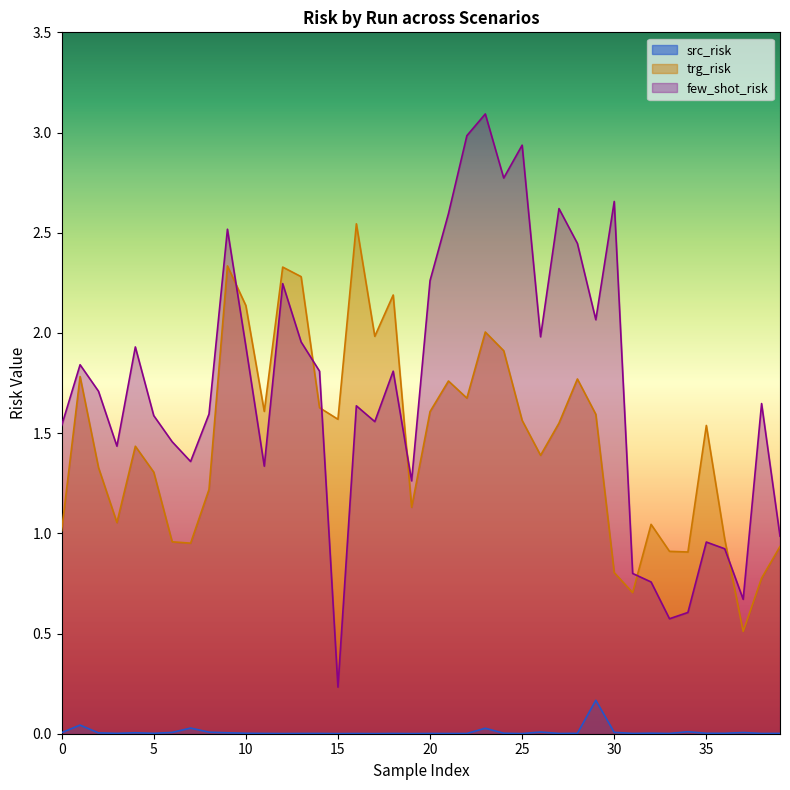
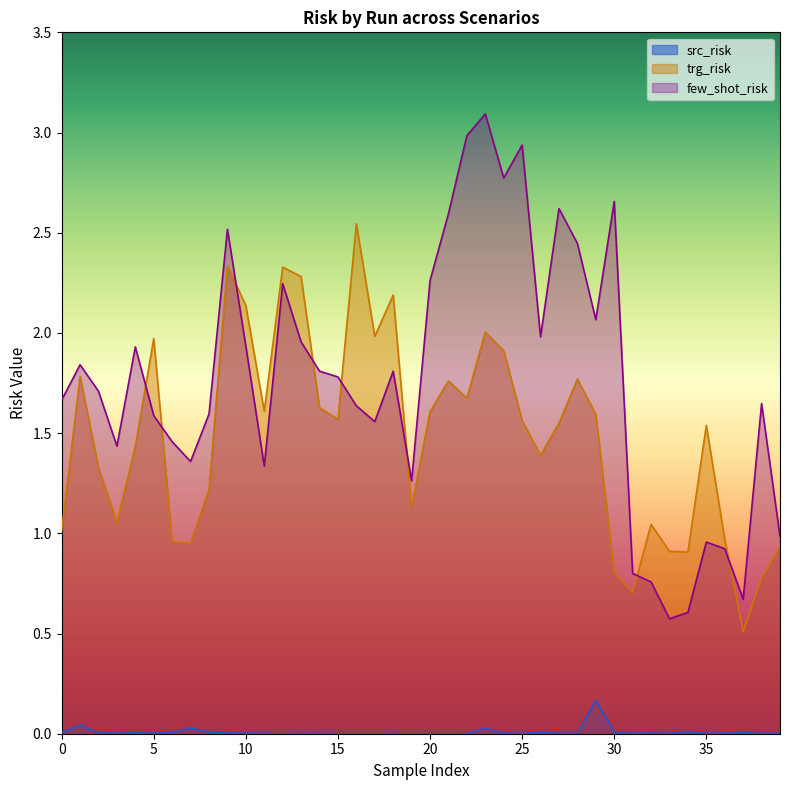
  {
    "src_risk": {
      "0": 0.01,
      "5": 0.00,
      "10": 0.00,
      "15": 0.00,
      "20": 0.00,
      "25": 0.00,
      "30": 0.01,
      "35": 0.00
    },
    "trg_risk": {
      "0": 1.01,
-     "5": 1.31,
+     "5": 1.97,
      "10": 2.14,
      "15": 1.57,
      "20": 1.61,
      "25": 1.56,
      "30": 0.80,
      "35": 1.54
    },
    "few_shot_risk": {
-     "0": 1.54,
+     "0": 1.66,
      "5": 1.59,
      "10": 1.93,
-     "15": 0.23,
+     "15": 1.78,
      "20": 2.26,
      "25": 2.94,
      "30": 2.66,
      "35": 0.96
    }
  }
